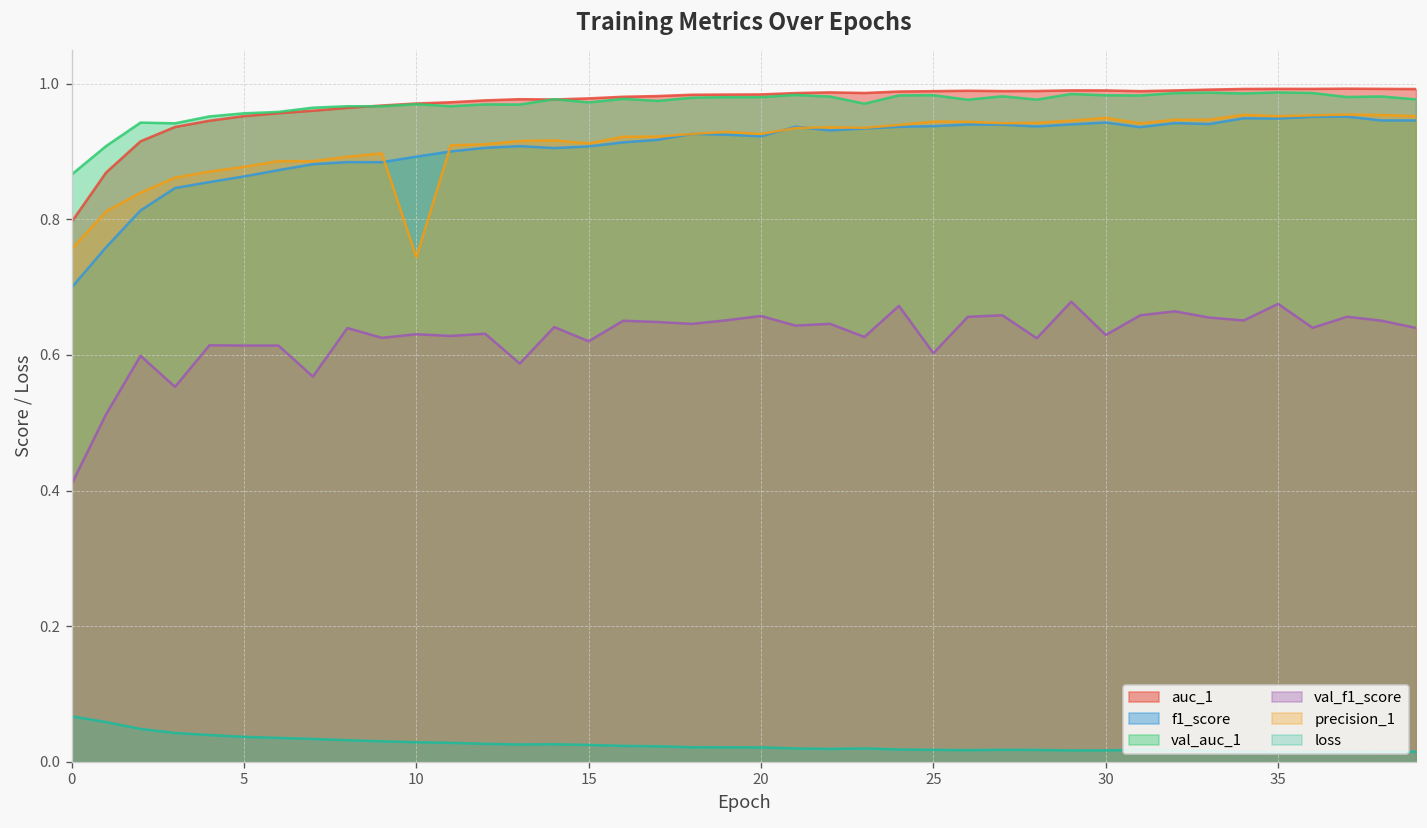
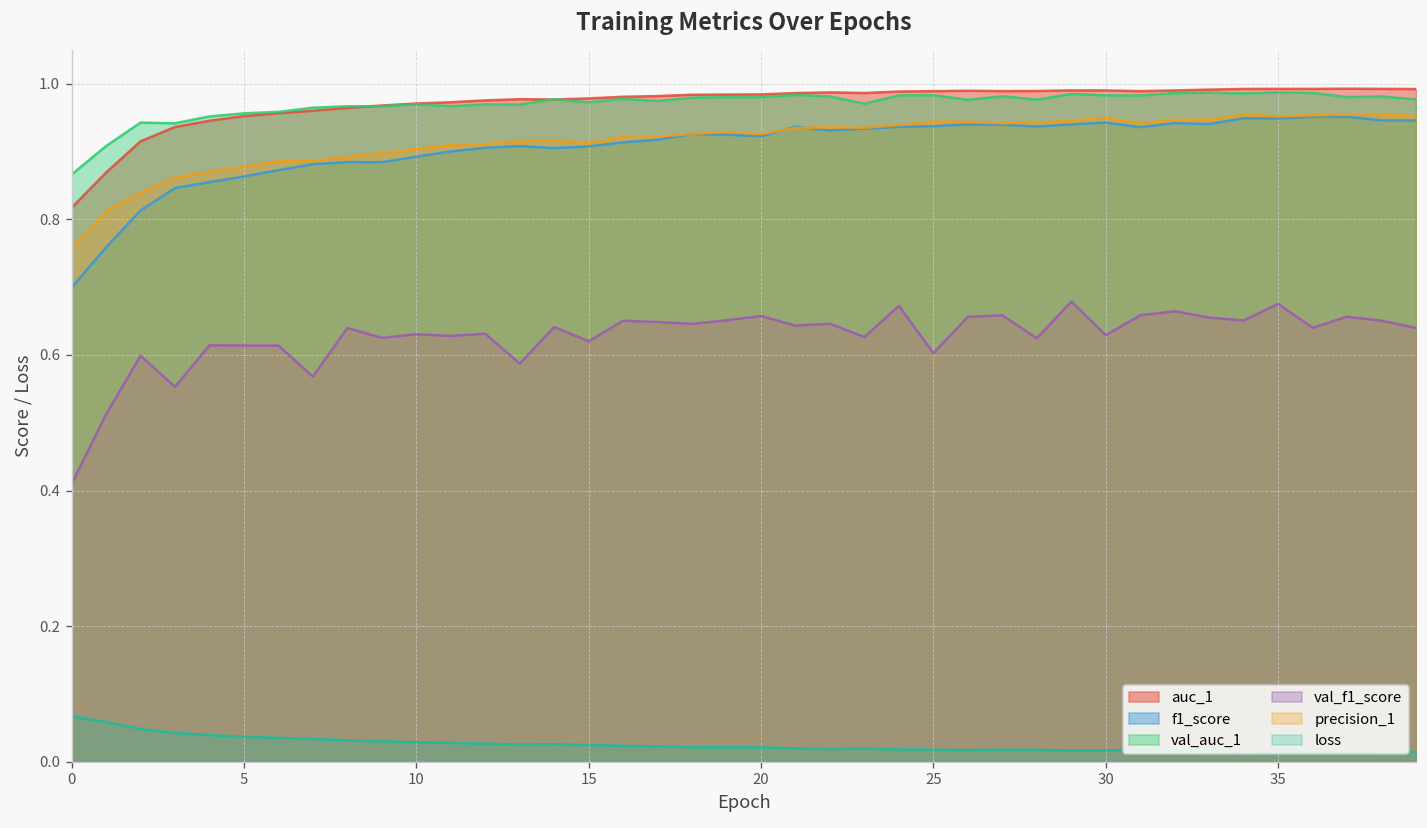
  {
    "auc_1": {
-     "0": 0.80,
+     "0": 0.82,
      "15": 0.98,
      "25": 0.99,
      "30": 0.99,
      "35": 0.99
    },
    "f1_score": {
      "0": 0.70,
      "5": 0.86,
      "10": 0.89,
      "25": 0.94,
      "30": 0.94
    },
    "val_f1_score": {
      "0": 0.41,
      "5": 0.61,
      "10": 0.63,
      "15": 0.62,
      "20": 0.66,
      "25": 0.60,
      "30": 0.63,
      "35": 0.68
    },
    "precision_1": {
      "0": 0.76,
      "5": 0.88,
-     "10": 0.74,
+     "10": 0.90,
      "25": 0.94,
      "30": 0.95
    }
  }
